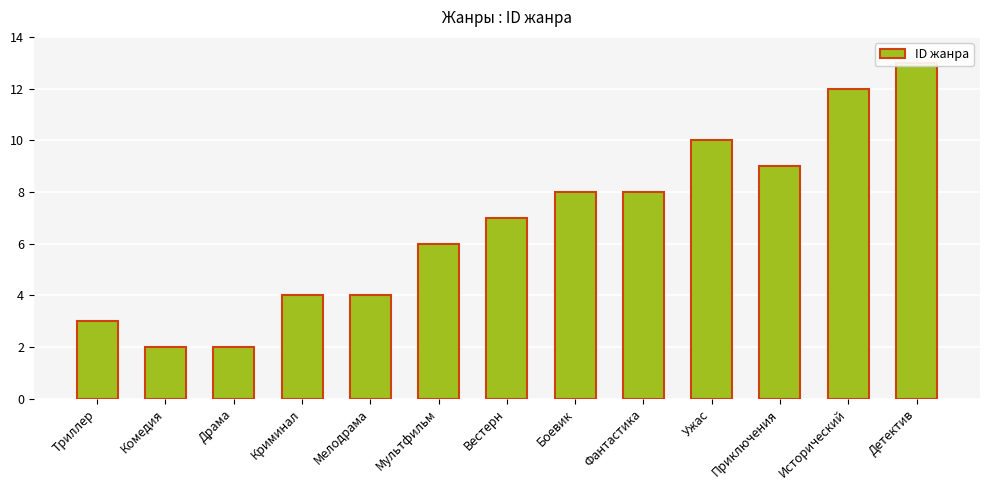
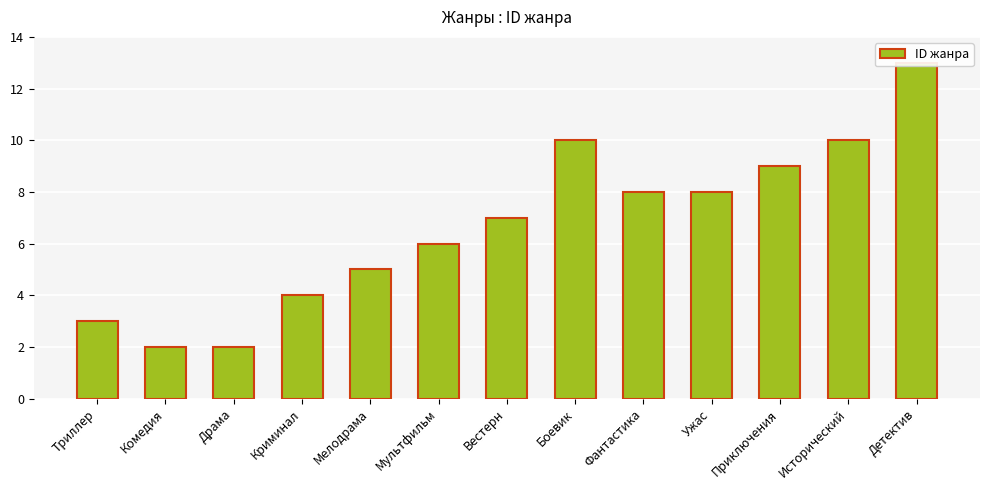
  {
    "Триллер": 3,
    "Комедия": 2,
    "Драма": 2,
    "Криминал": 4,
-   "Мелодрама": 4,
+   "Мелодрама": 5,
    "Мультфильм": 6,
    "Вестерн": 7,
-   "Боевик": 8,
+   "Боевик": 10,
    "Фантастика": 8,
-   "Ужас": 10,
+   "Ужас": 8,
    "Приключения": 9,
-   "Исторический": 12
+   "Исторический": 10
  }
